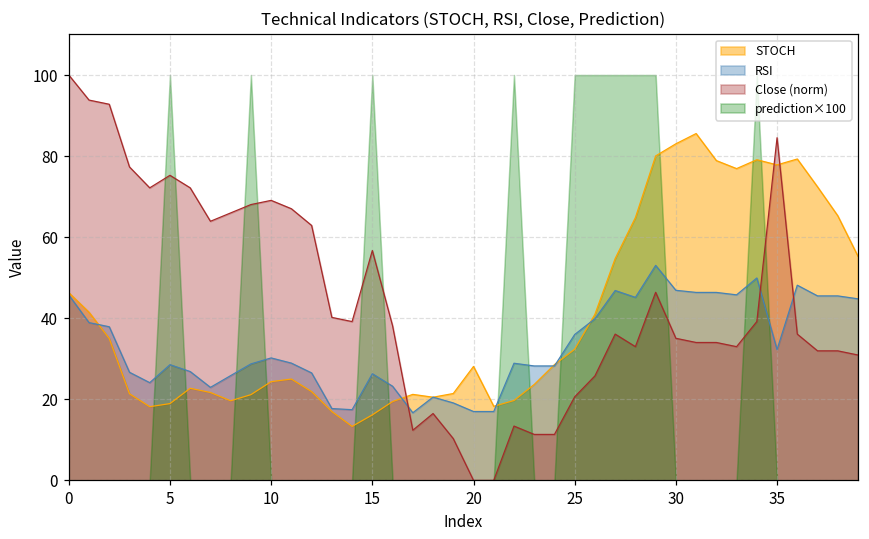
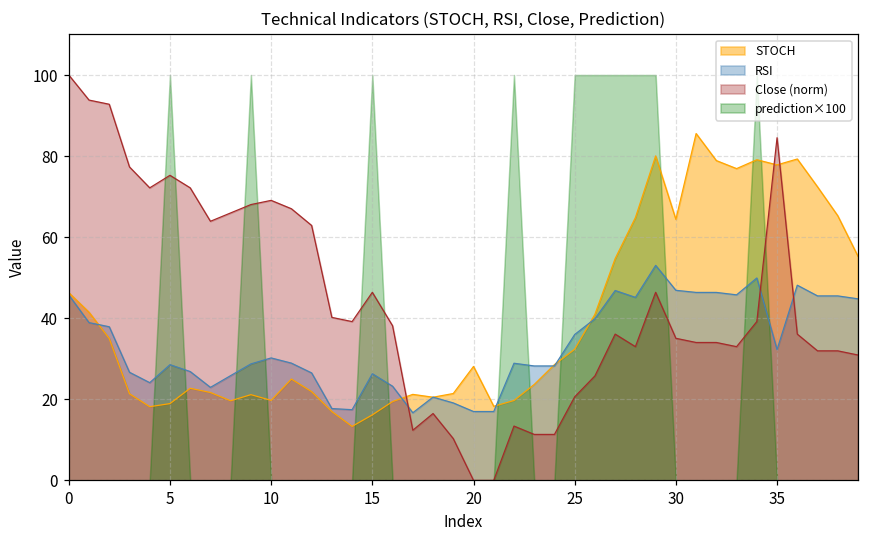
  {
    "STOCH": {
      "5": 19,
-     "10": 24,
+     "10": 20,
      "15": 16,
      "20": 28,
      "25": 32,
-     "30": 83,
+     "30": 64,
      "35": 78
    },
    "RSI": {
      "5": 29,
      "10": 30,
      "15": 26,
      "20": 17,
      "25": 36,
      "30": 47,
      "35": 32
    },
    "Close (norm)": {
      "0": 100,
      "5": 75,
      "10": 69,
-     "15": 57,
+     "15": 46,
      "25": 21,
      "30": 35,
      "35": 85
    },
    "prediction×100": {
      "0": 0,
      "5": 100,
      "10": 0,
      "15": 100,
      "25": 100,
      "30": 0,
      "35": 0
    }
  }
